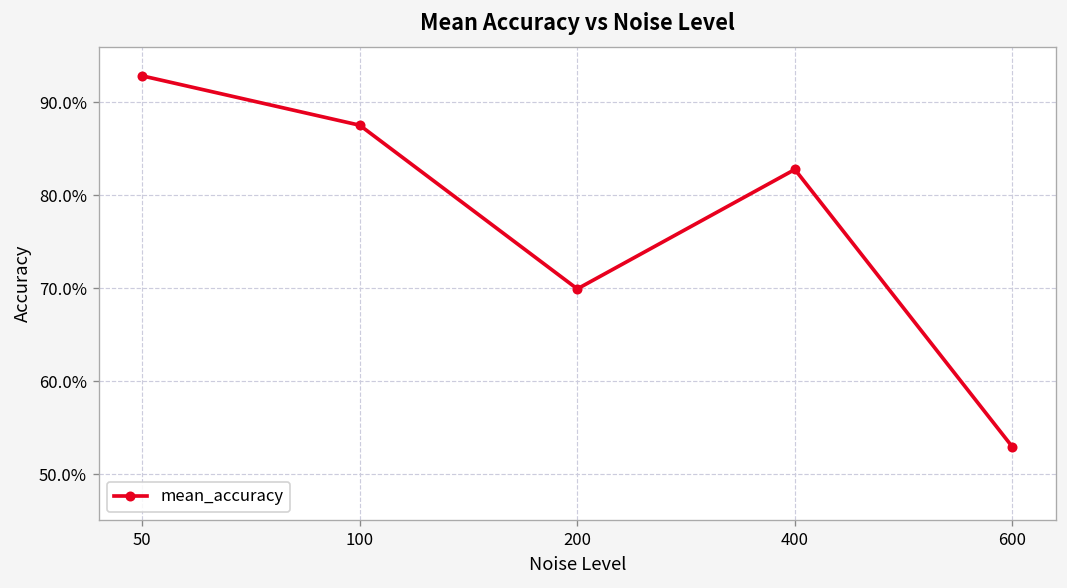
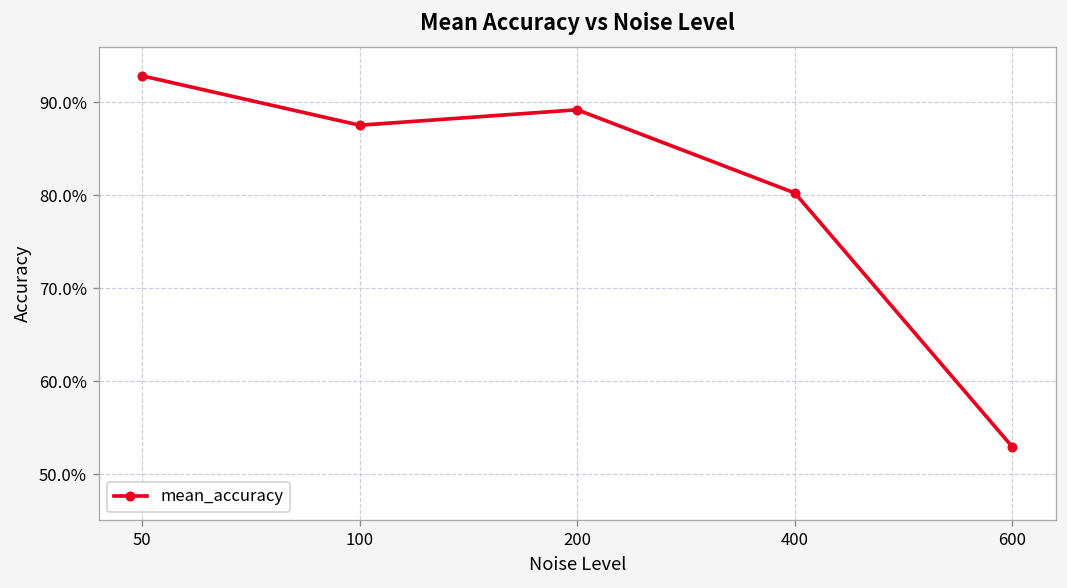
  {
    "50": "93%",
    "100": "88%",
-   "200": "70%",
-   "400": "83%",
+   "200": "89%",
+   "400": "80%",
    "600": "53%"
  }
